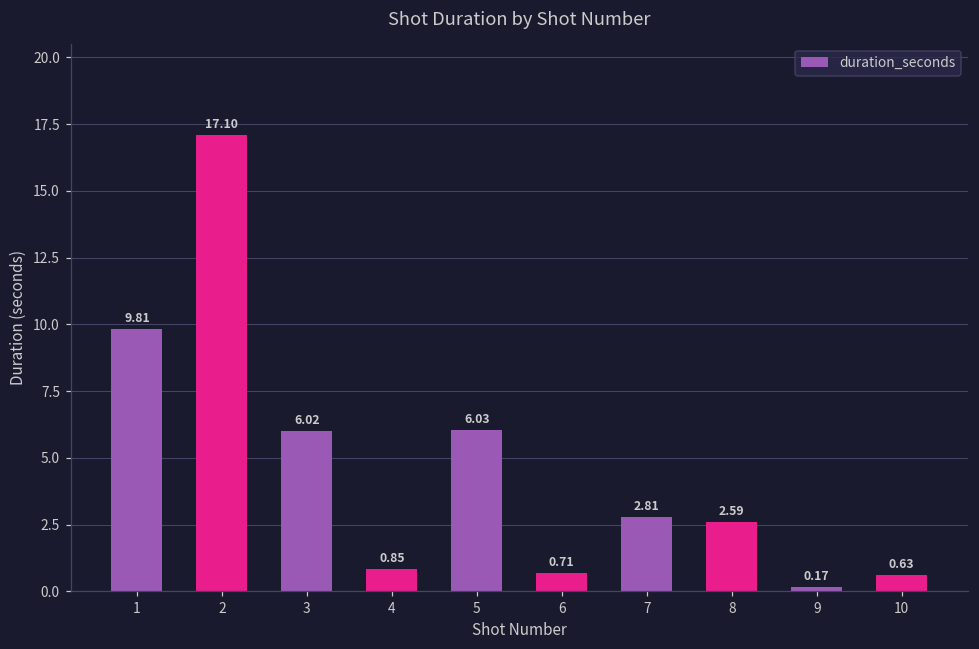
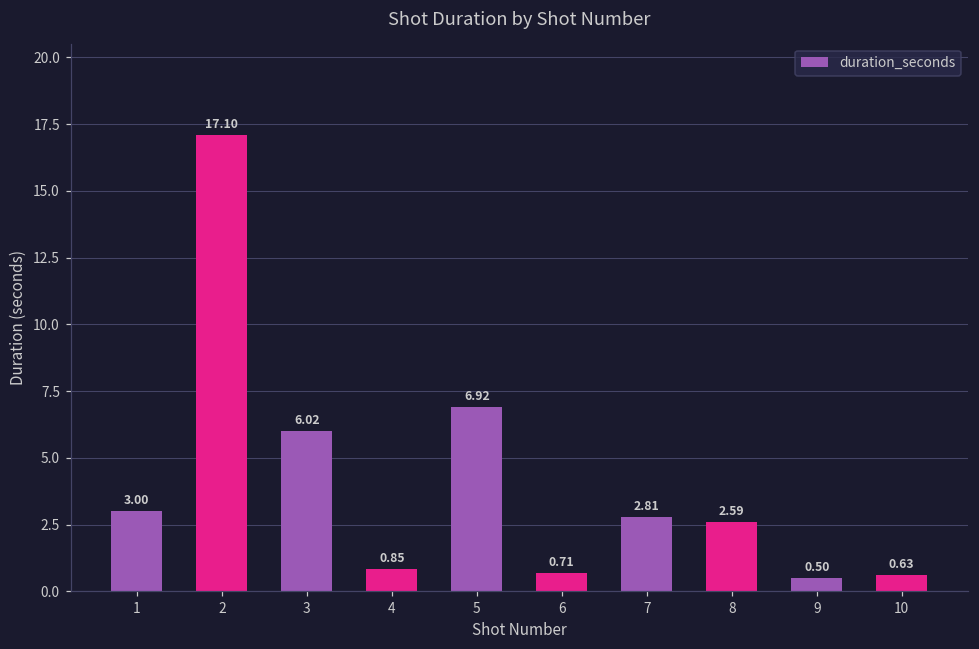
  {
-   "1": 9.81,
+   "1": 3.00,
    "2": 17.10,
    "3": 6.02,
    "4": 0.85,
-   "5": 6.03,
+   "5": 6.92,
    "6": 0.71,
    "7": 2.81,
    "8": 2.59,
-   "9": 0.17,
+   "9": 0.50,
    "10": 0.63
  }
